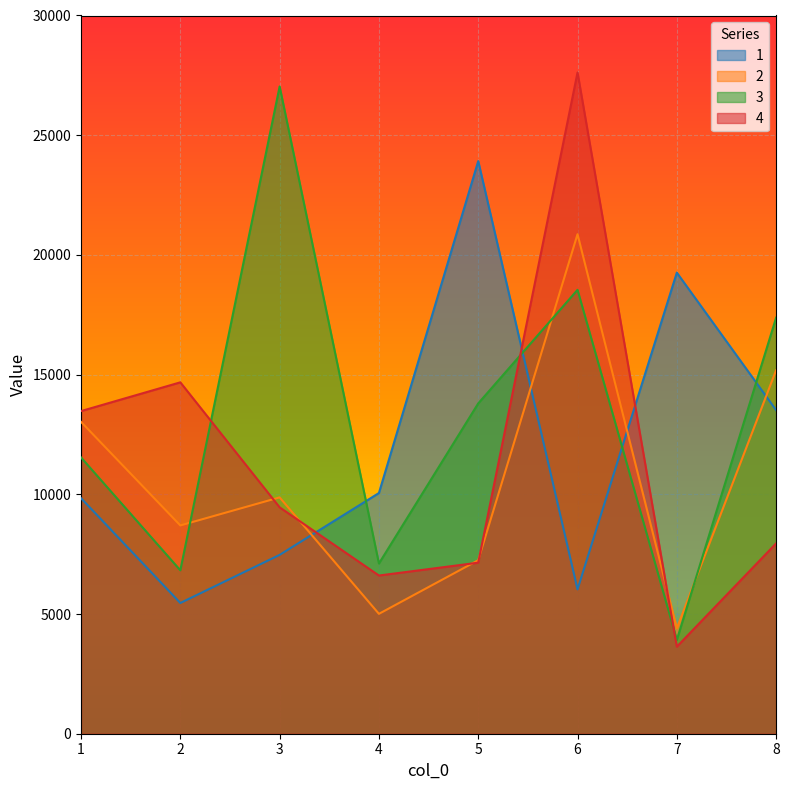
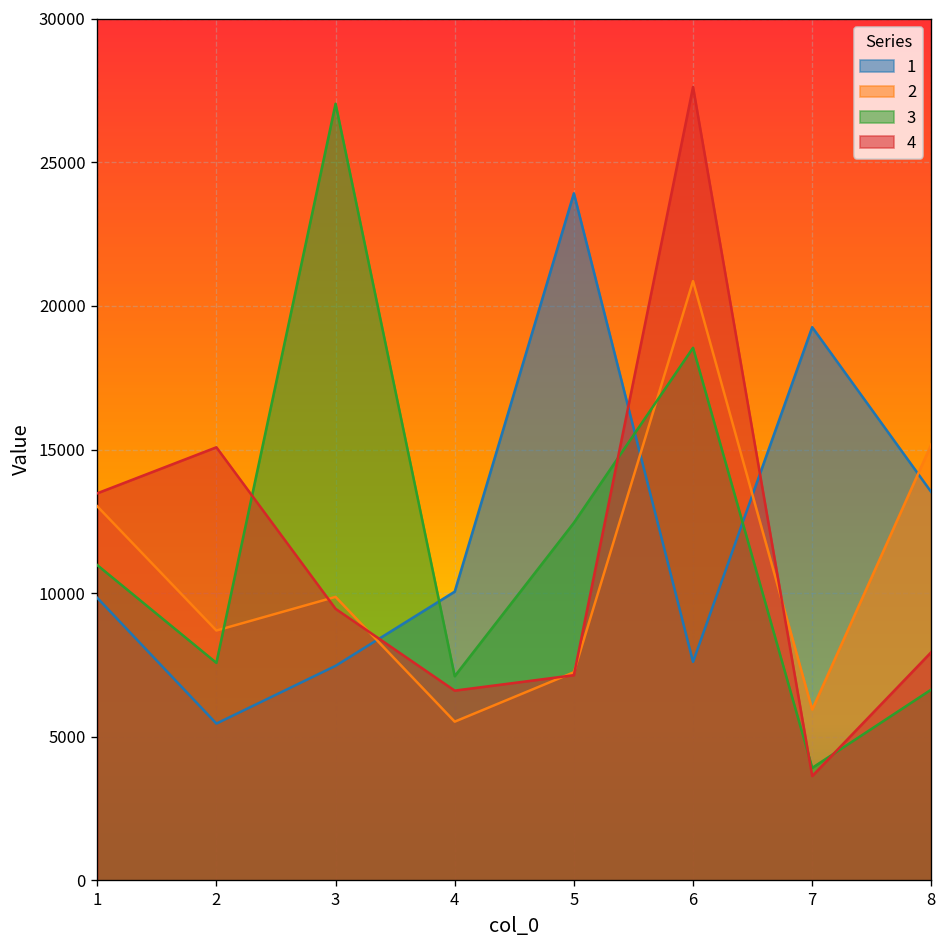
  {
    "1": {
      "1": 9800,
      "2": 5500,
      "3": 7500,
      "4": 10100,
      "5": 23900,
-     "6": 6000,
+     "6": 7600,
      "7": 19300,
      "8": 13500
    },
    "2": {
      "1": 13000,
      "2": 8700,
      "3": 9900,
-     "4": 5000,
+     "4": 5500,
      "6": 20900,
-     "7": 4400,
+     "7": 5900,
      "8": 15200
    },
    "3": {
-     "1": 11500,
-     "2": 6800,
+     "1": 11000,
+     "2": 7600,
      "3": 27000,
      "4": 7100,
-     "5": 13800,
+     "5": 12500,
      "6": 18500,
      "7": 3900,
-     "8": 17400
+     "8": 6600
    },
    "4": {
      "1": 13500,
-     "2": 14700,
+     "2": 15100,
      "3": 9500,
      "4": 6600,
      "6": 27600,
      "7": 3600,
      "8": 8000
    }
  }
